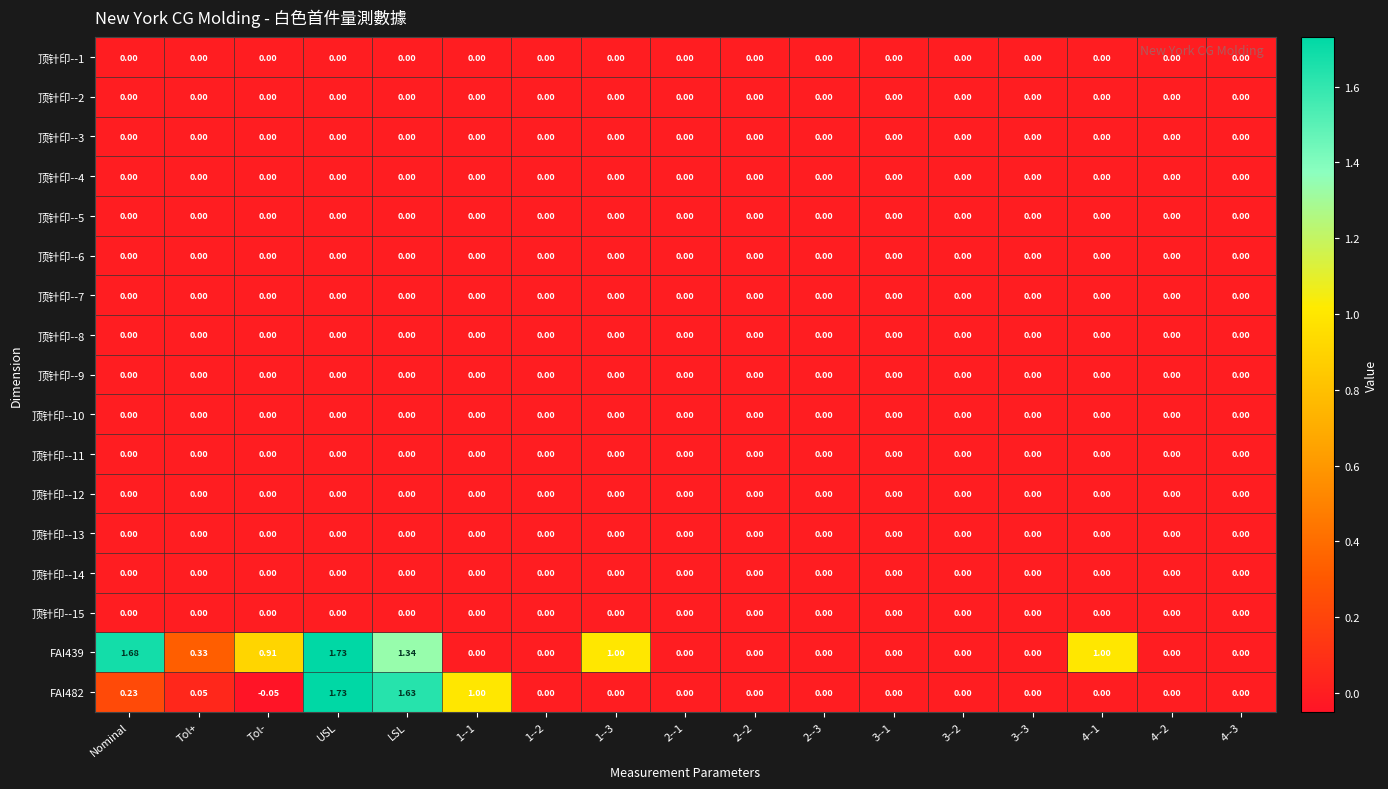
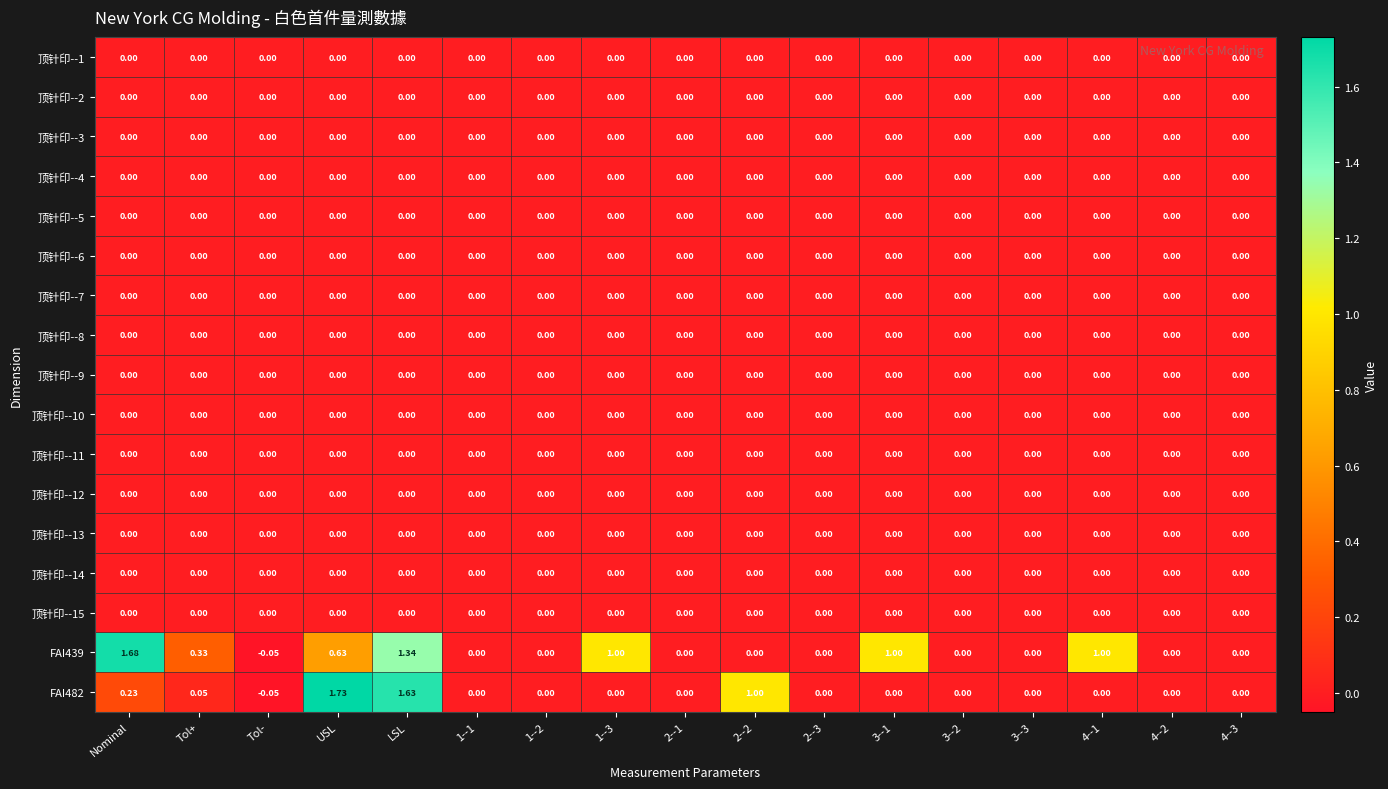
  {
    "FAI439": {
      "Nominal": 1.68,
      "Tol+": 0.33,
-     "Tol-": 0.91,
-     "USL": 1.73,
+     "Tol-": -0.05,
+     "USL": 0.63,
      "LSL": 1.34,
      "1--1": 0.00,
      "1--2": 0.00,
      "1--3": 1.00,
      "2--1": 0.00,
      "2--2": 0.00,
      "2--3": 0.00,
-     "3--1": 0.00,
+     "3--1": 1.00,
      "3--2": 0.00,
      "3--3": 0.00,
      "4--1": 1.00,
      "4--2": 0.00,
      "4--3": 0.00
    },
    "FAI482": {
      "Nominal": 0.23,
      "Tol+": 0.05,
      "Tol-": -0.05,
      "USL": 1.73,
      "LSL": 1.63,
-     "1--1": 1.00,
+     "1--1": 0.00,
      "1--2": 0.00,
      "1--3": 0.00,
      "2--1": 0.00,
-     "2--2": 0.00,
+     "2--2": 1.00,
      "2--3": 0.00,
      "3--1": 0.00,
      "3--2": 0.00,
      "3--3": 0.00,
      "4--1": 0.00,
      "4--2": 0.00,
      "4--3": 0.00
    }
  }
